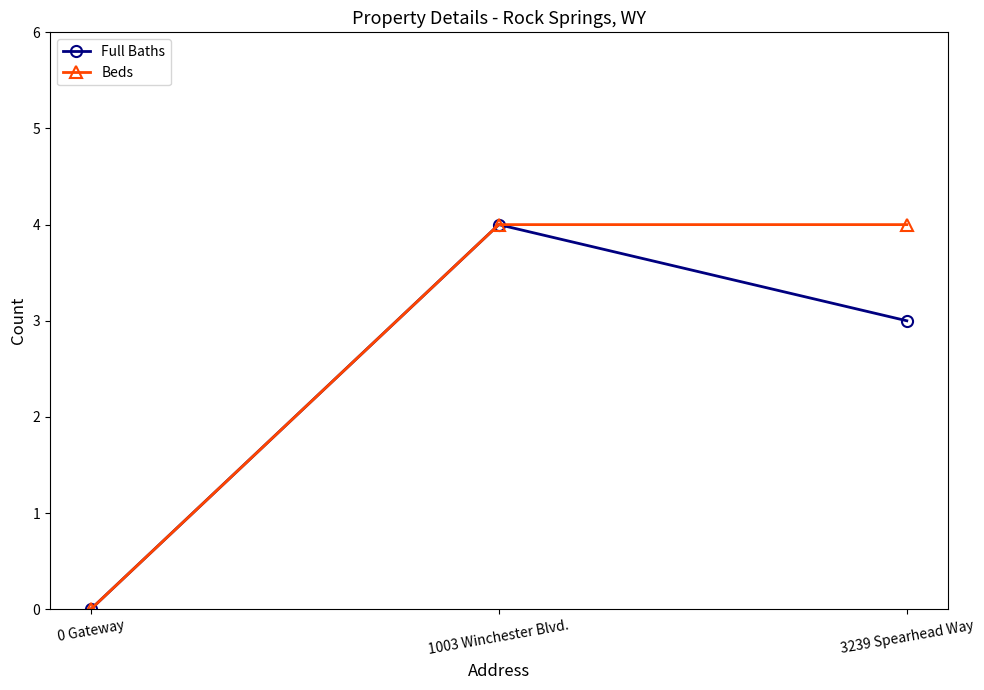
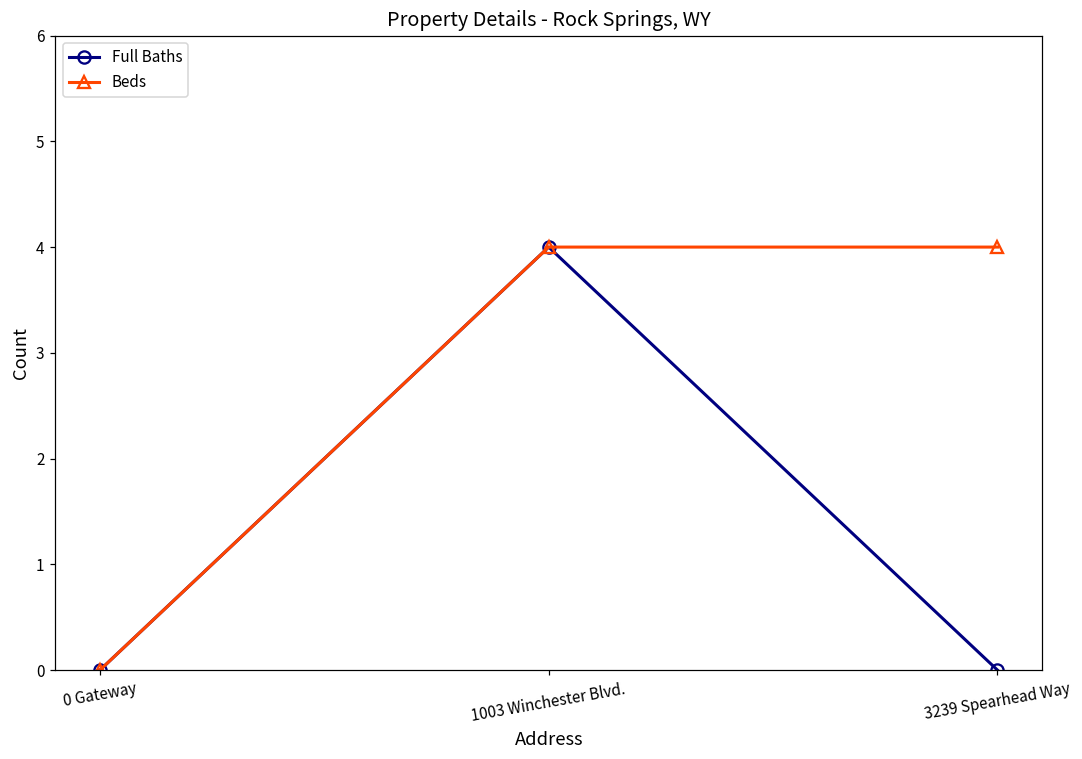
  {
    "Full Baths": {
-     "3239 Spearhead Way": 3
+     "3239 Spearhead Way": 0
    },
    "Beds": {
      "3239 Spearhead Way": 4
    }
  }
